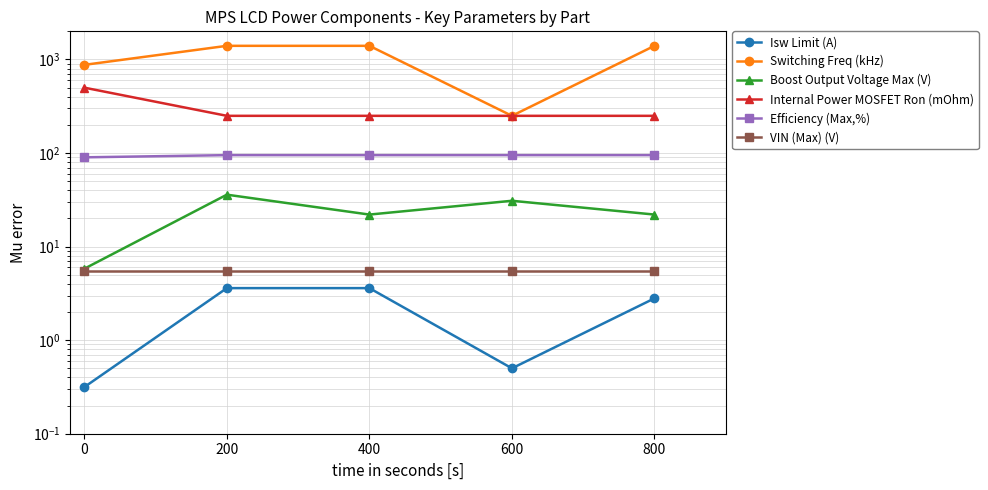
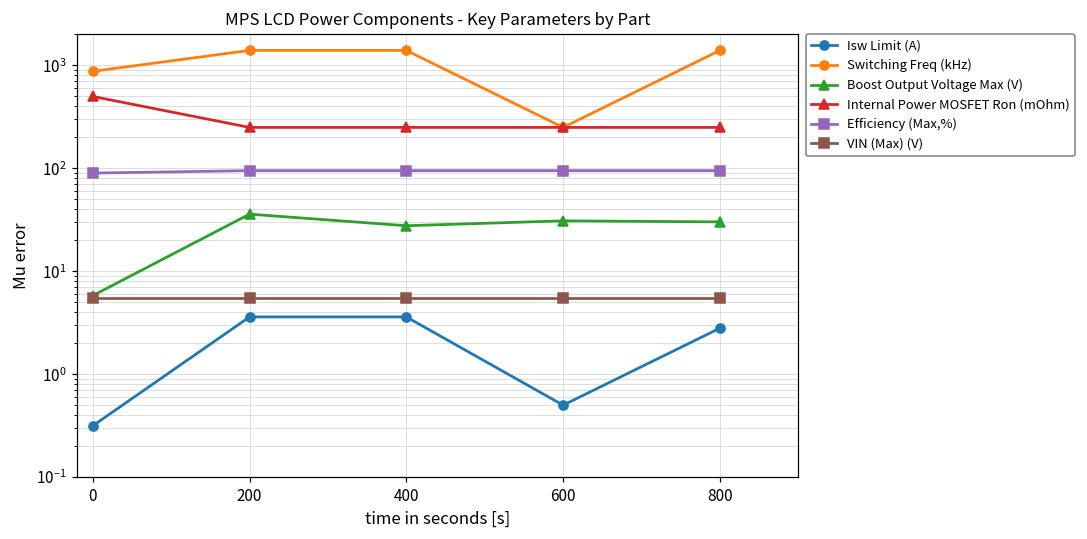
  {
    "Isw Limit (A)": {
      "0": 0.32,
      "200": 3.6,
      "400": 3.6,
      "600": 0.5,
      "800": 2.8
    },
    "Switching Freq (kHz)": {
      "0": 900,
      "200": 1400,
      "400": 1400,
      "800": 1400
    },
    "Boost Output Voltage Max (V)": {
      "200": 36,
-     "400": 22,
+     "400": 28,
      "600": 31,
-     "800": 22
+     "800": 30
    },
    "Internal Power MOSFET Ron (mOhm)": {
      "0": 500,
      "200": 250,
      "400": 250,
      "800": 250
    },
    "Efficiency (Max,%)": {
      "0": 90,
      "200": 100,
      "400": 100,
      "600": 100,
      "800": 100
    },
    "VIN (Max) (V)": {
      "200": 6,
      "400": 6,
      "600": 6,
      "800": 6
    }
  }
